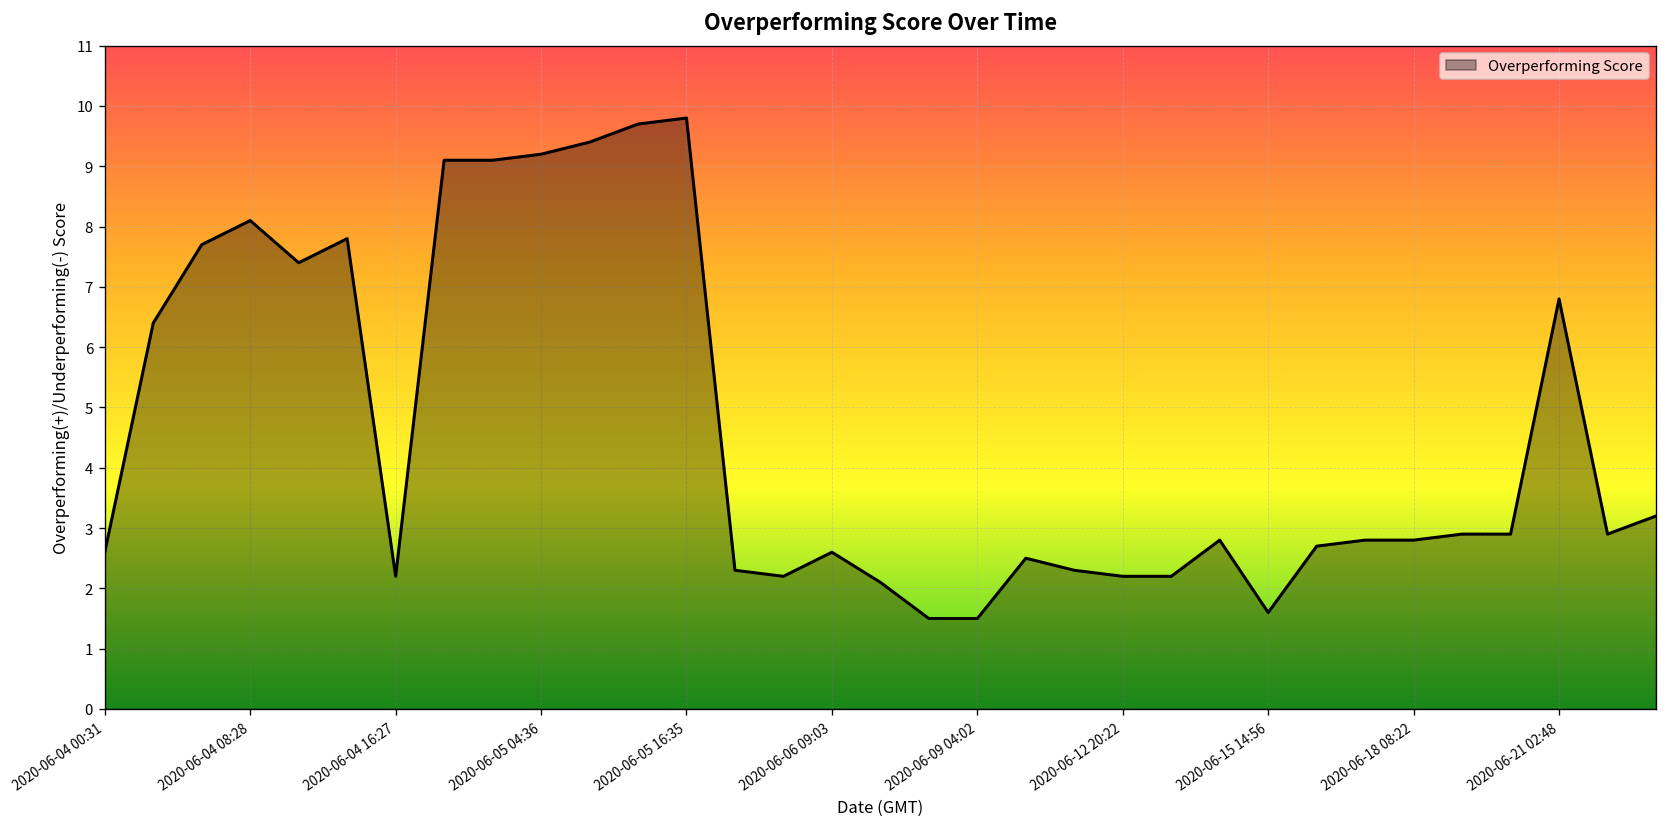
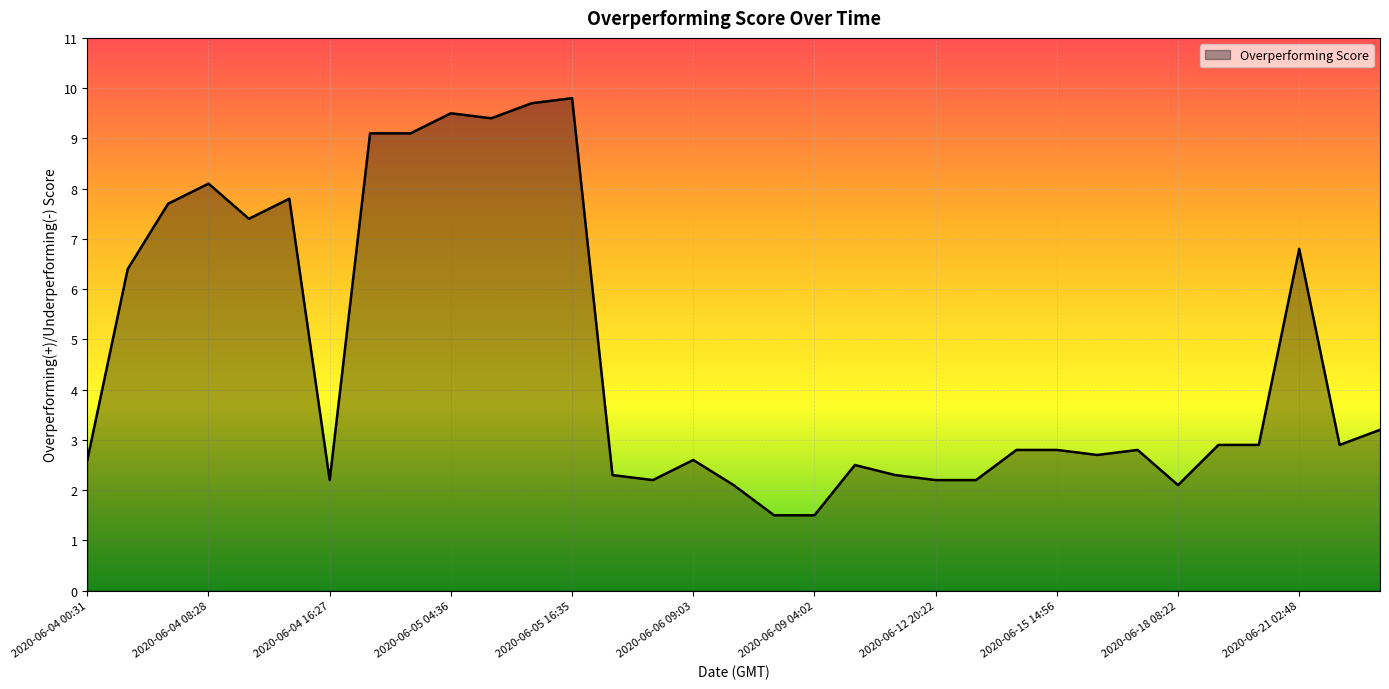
  {
    "2020-06-04 00:31": 2.6,
    "2020-06-04 08:28": 8.1,
    "2020-06-04 16:27": 2.2,
-   "2020-06-05 04:36": 9.2,
+   "2020-06-05 04:36": 9.5,
    "2020-06-05 16:35": 9.8,
    "2020-06-06 09:03": 2.6,
    "2020-06-09 04:02": 1.5,
    "2020-06-12 20:22": 2.2,
-   "2020-06-15 14:56": 1.6,
-   "2020-06-18 08:22": 2.8,
+   "2020-06-15 14:56": 2.8,
+   "2020-06-18 08:22": 2.1,
    "2020-06-21 02:48": 6.8
  }
